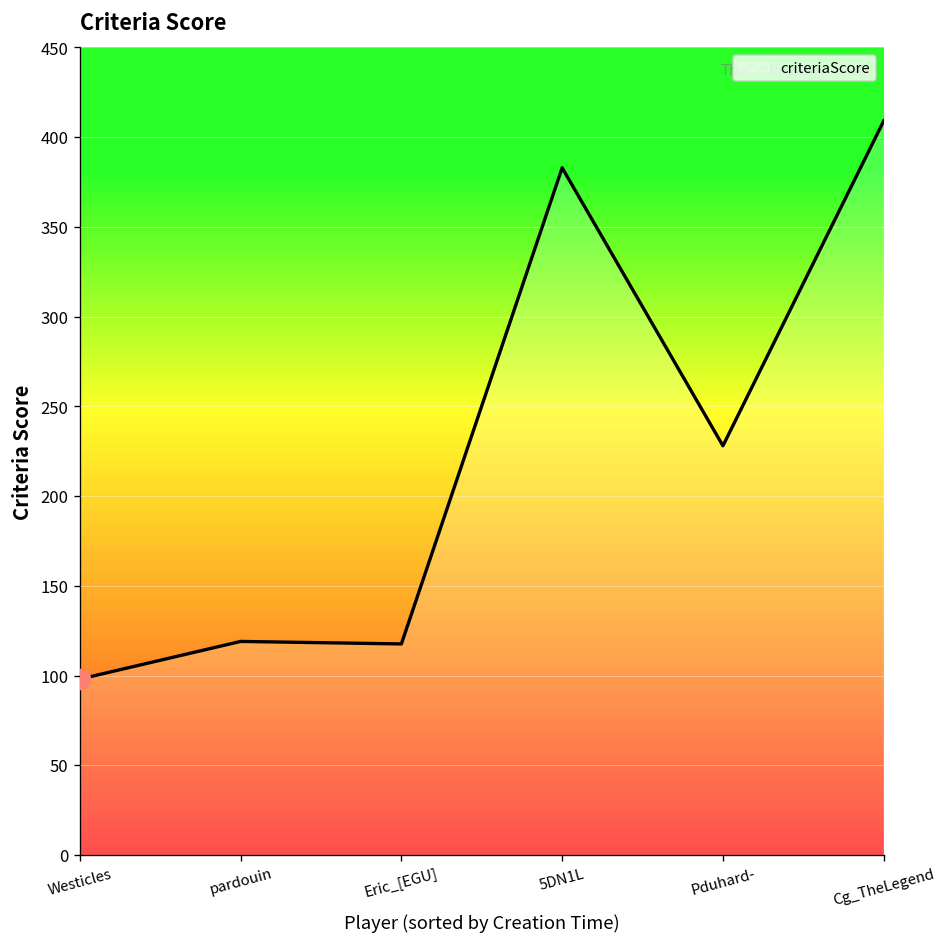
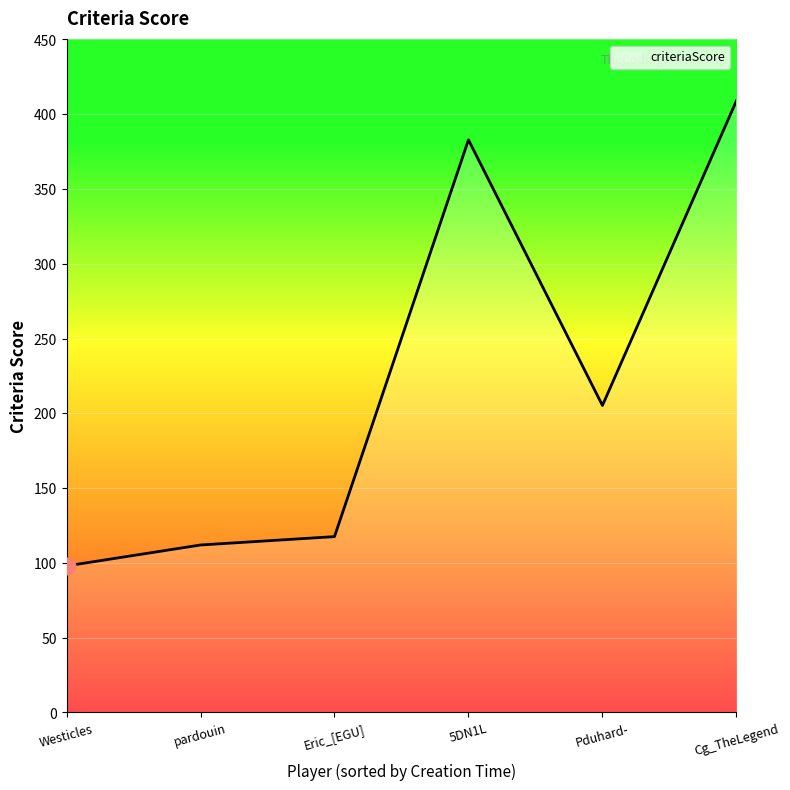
  {
    "criteriaScore": {
-     "pardouin": 119,
+     "pardouin": 112,
      "Eric_[EGU]": 118,
      "5DN1L": 383,
-     "Pduhard-": 228,
+     "Pduhard-": 205,
      "Cg_TheLegend": 409
    }
  }
